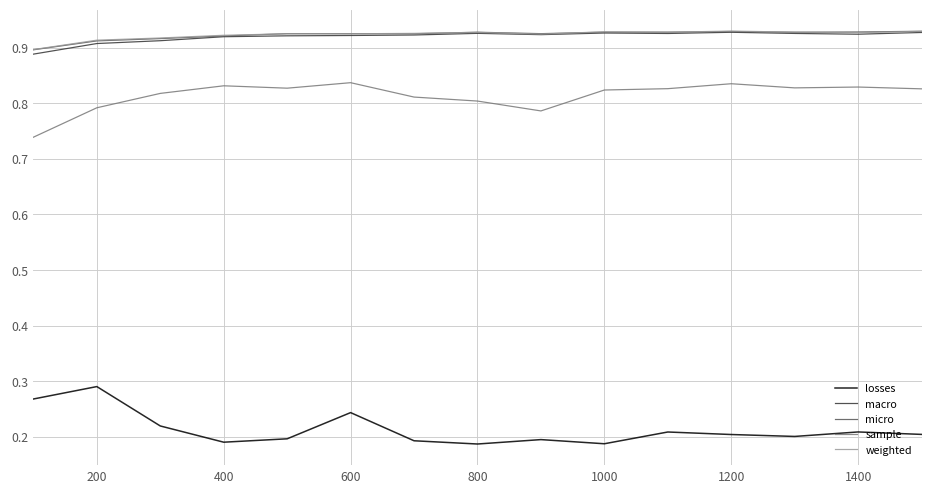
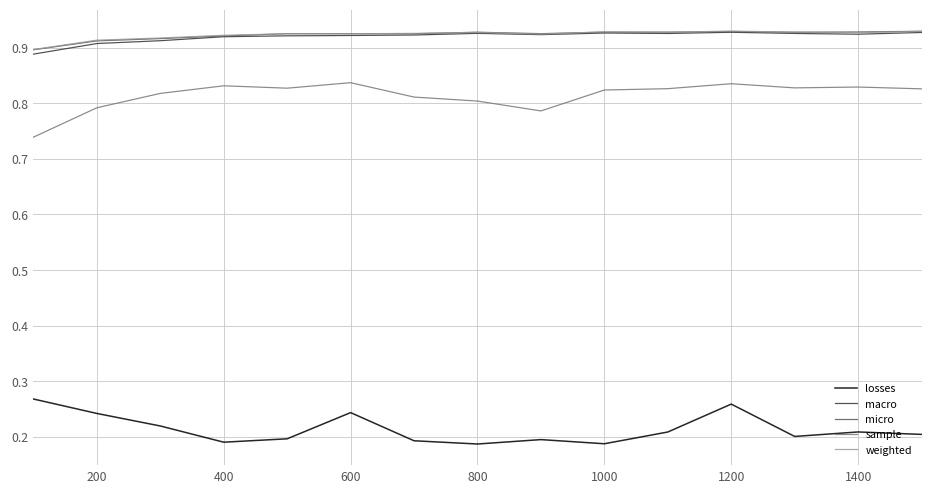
  {
    "losses": {
-     "200": 0.29,
+     "200": 0.24,
      "400": 0.19,
      "600": 0.24,
      "800": 0.19,
      "1000": 0.19,
-     "1200": 0.20,
+     "1200": 0.26,
      "1400": 0.21
    }
  }
